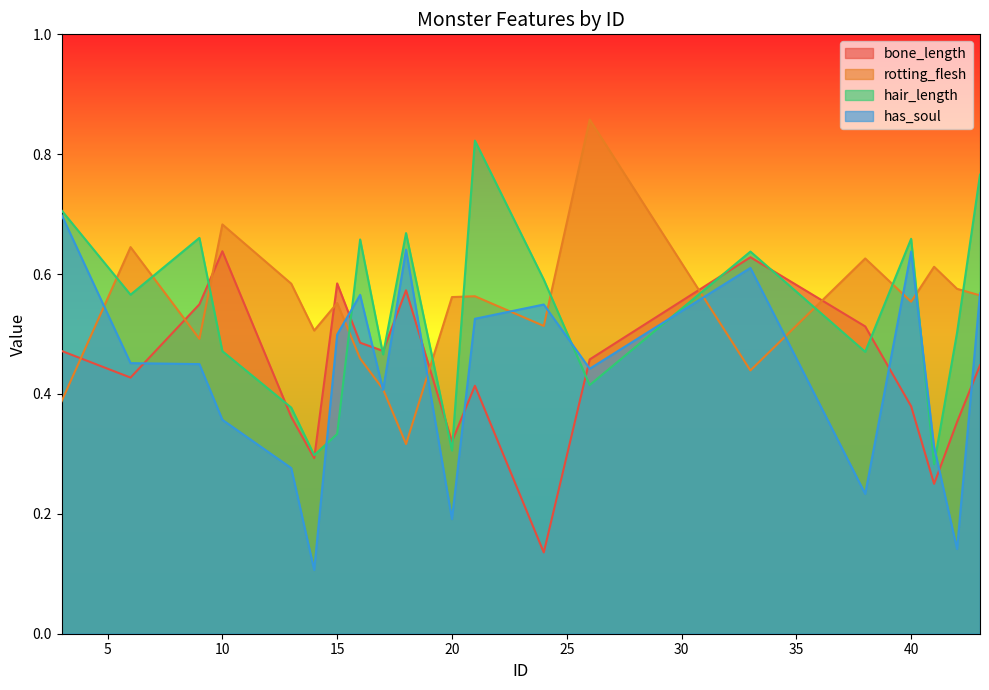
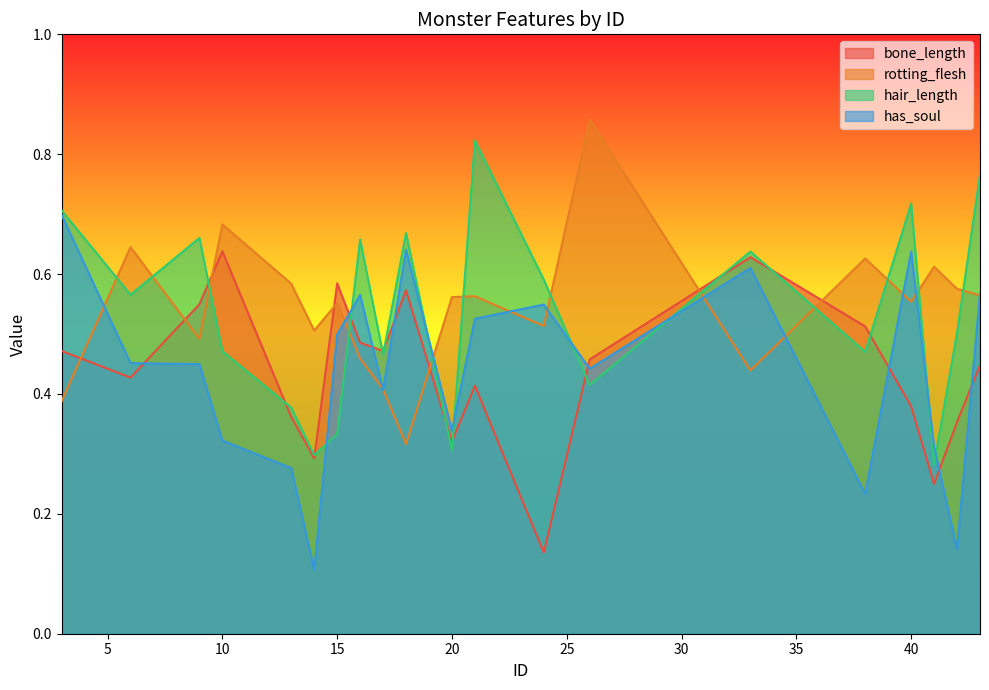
  {
    "hair_length": {
      "10": 0.47,
      "15": 0.33,
      "20": 0.31,
-     "40": 0.66
+     "40": 0.72
    },
    "has_soul": {
-     "10": 0.36,
+     "10": 0.32,
      "15": 0.50,
-     "20": 0.19,
+     "20": 0.34,
      "40": 0.64
    }
  }
